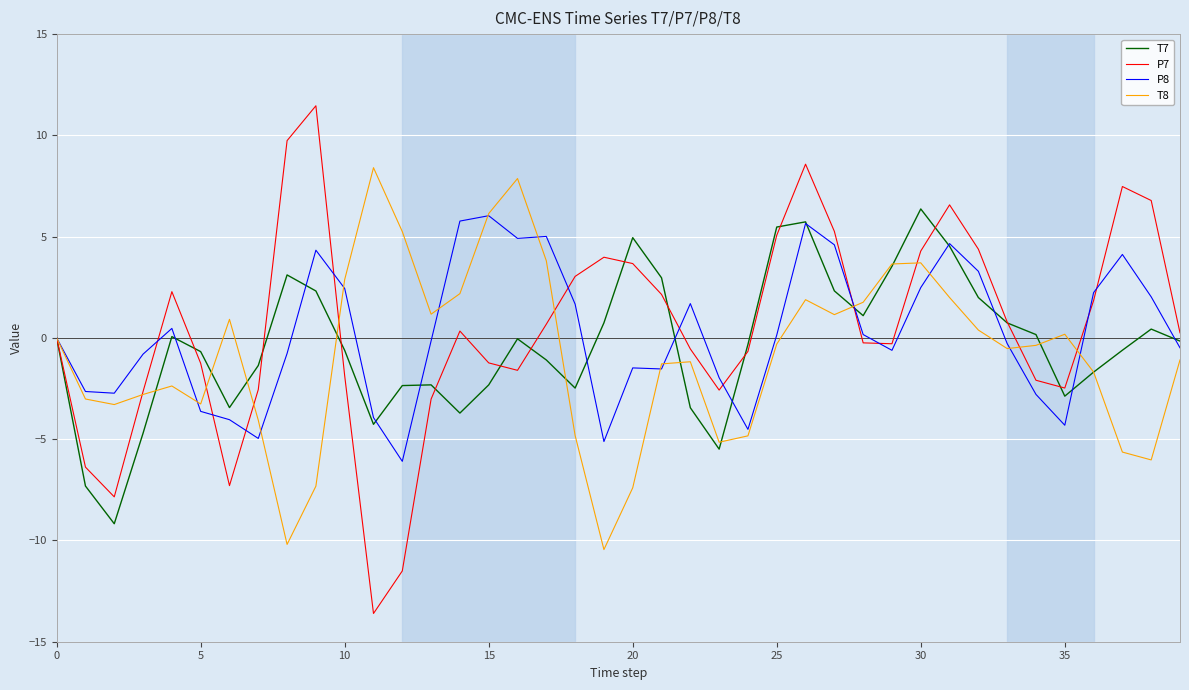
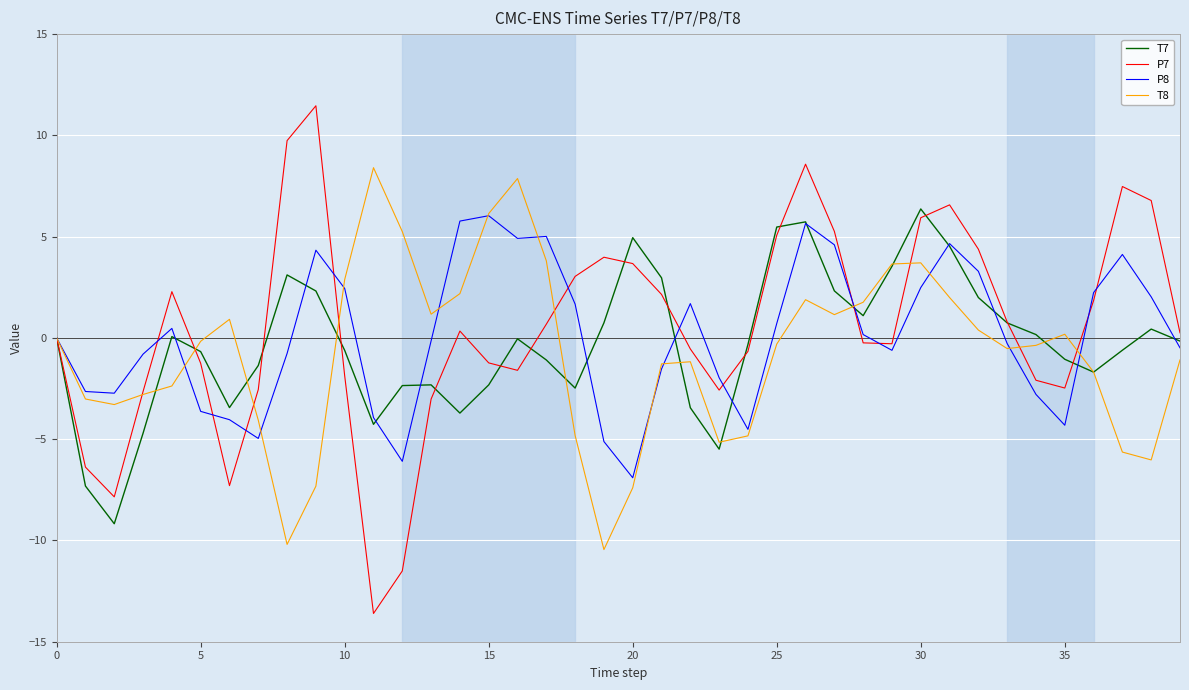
  {
    "T7": {
      "5": -0.7,
      "10": -0.6,
      "15": -2.3,
      "20": 5.0,
      "25": 5.5,
      "30": 6.4,
-     "35": -2.9
+     "35": -1.1
    },
    "P7": {
      "5": -1.3,
      "10": -1.9,
      "15": -1.2,
      "20": 3.7,
      "25": 5.1,
-     "30": 4.3,
+     "30": 5.9,
      "35": -2.5
    },
    "P8": {
      "5": -3.6,
      "10": 2.4,
-     "20": -1.5,
-     "25": 0.1,
+     "20": -6.9,
+     "25": 0.7,
      "30": 2.5,
      "35": -4.3
    },
    "T8": {
-     "5": -3.3,
+     "5": -0.2,
      "10": 2.9,
      "20": -7.4,
      "25": -0.3,
      "30": 3.7,
      "35": 0.2
    }
  }
